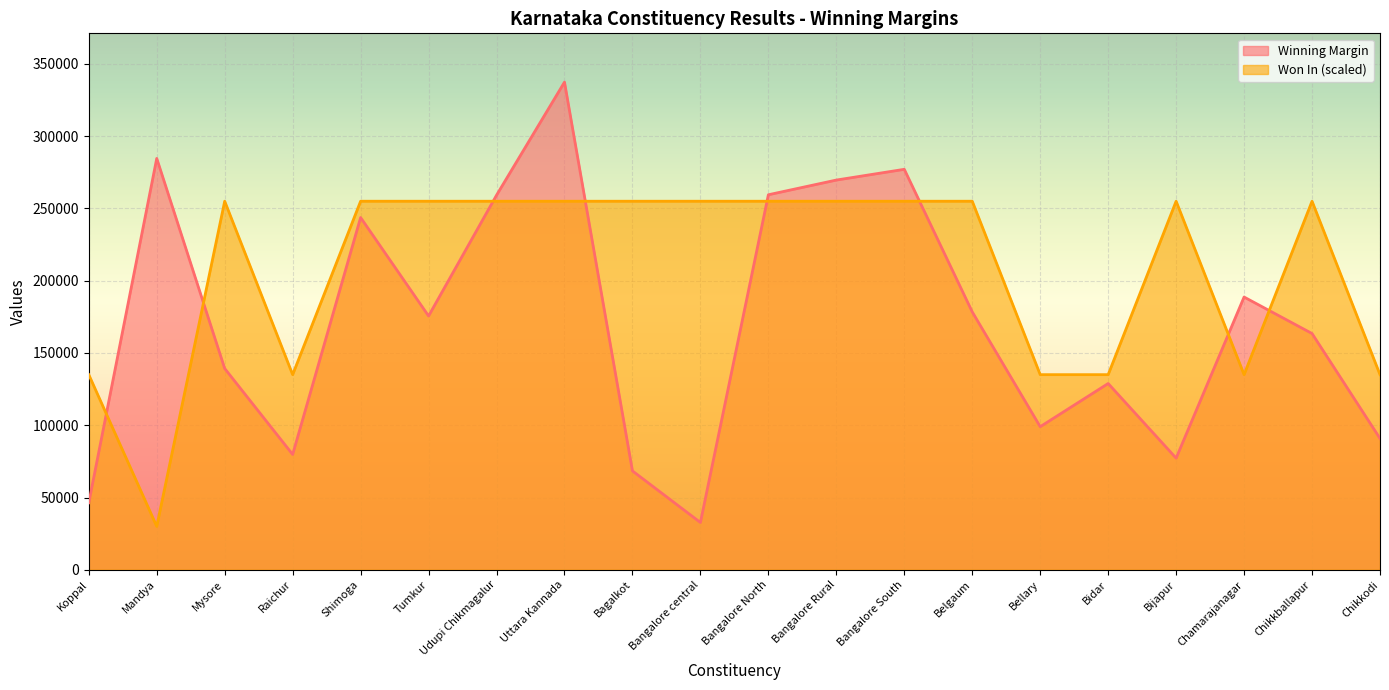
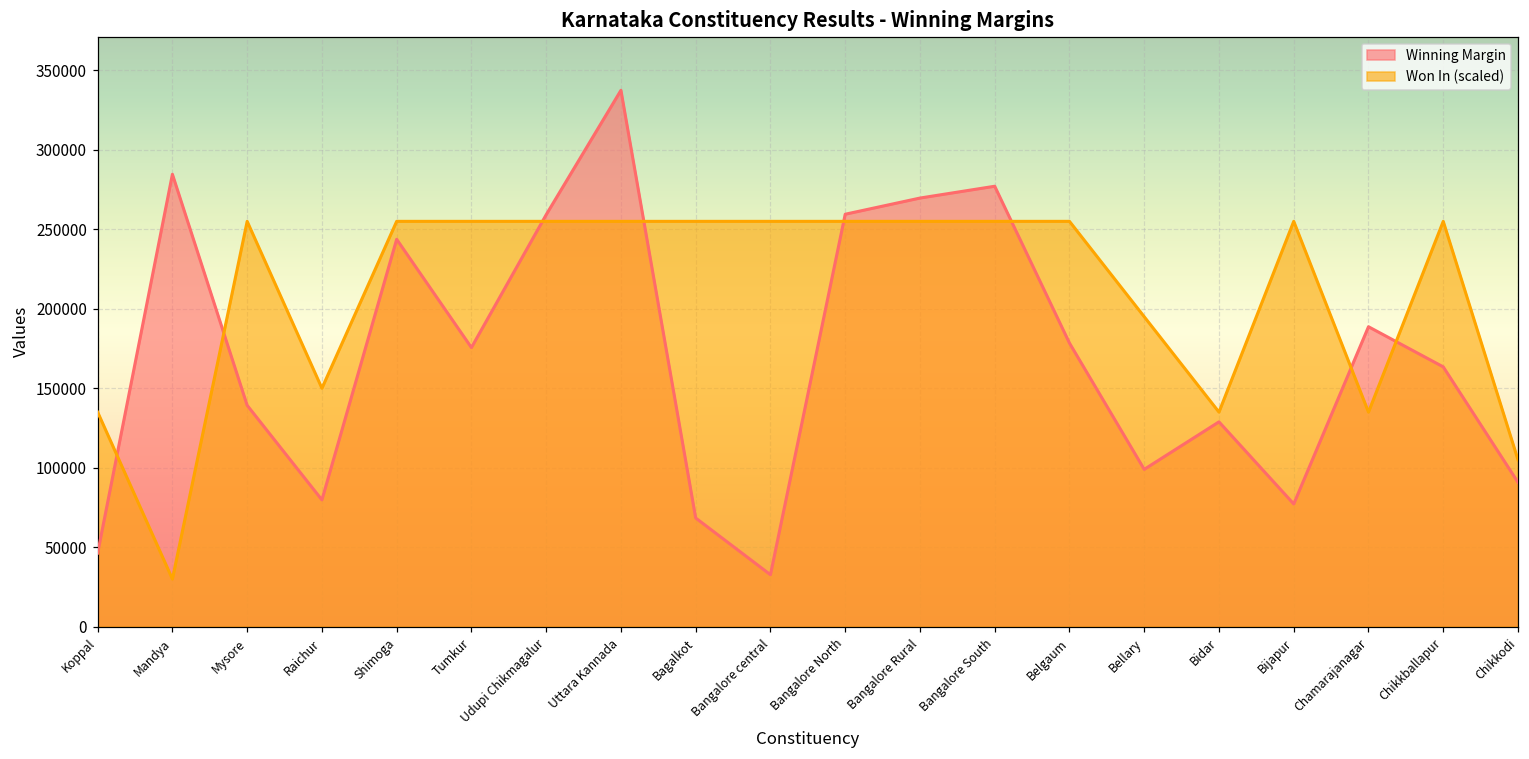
  {
    "Winning Margin": {
      "Koppal": 46000,
      "Mandya": 285000,
      "Mysore": 139000,
      "Raichur": 80000,
      "Shimoga": 244000,
      "Tumkur": 176000,
      "Udupi Chikmagalur": 259000,
      "Uttara Kannada": 337000,
      "Bagalkot": 68000,
      "Bangalore central": 33000,
      "Bangalore North": 259000,
      "Bangalore Rural": 270000,
      "Bangalore South": 277000,
      "Belgaum": 178000,
      "Bellary": 99000,
      "Bidar": 129000,
      "Bijapur": 77000,
      "Chamarajanagar": 189000,
      "Chikkballapur": 163000,
      "Chikkodi": 91000
    },
    "Won In (scaled)": {
      "Koppal": 135000,
      "Mandya": 30000,
      "Mysore": 255000,
-     "Raichur": 135000,
+     "Raichur": 150000,
      "Shimoga": 255000,
      "Tumkur": 255000,
      "Udupi Chikmagalur": 255000,
      "Uttara Kannada": 255000,
      "Bagalkot": 255000,
      "Bangalore central": 255000,
      "Bangalore North": 255000,
      "Bangalore Rural": 255000,
      "Bangalore South": 255000,
      "Belgaum": 255000,
-     "Bellary": 135000,
+     "Bellary": 195000,
      "Bidar": 135000,
      "Bijapur": 255000,
      "Chamarajanagar": 135000,
      "Chikkballapur": 255000,
-     "Chikkodi": 135000
+     "Chikkodi": 105000
    }
  }
